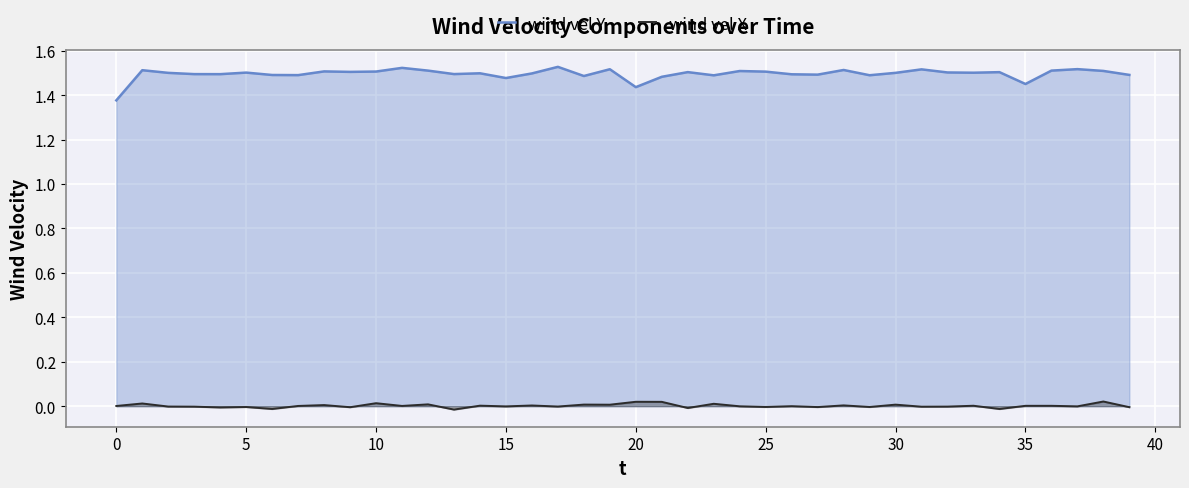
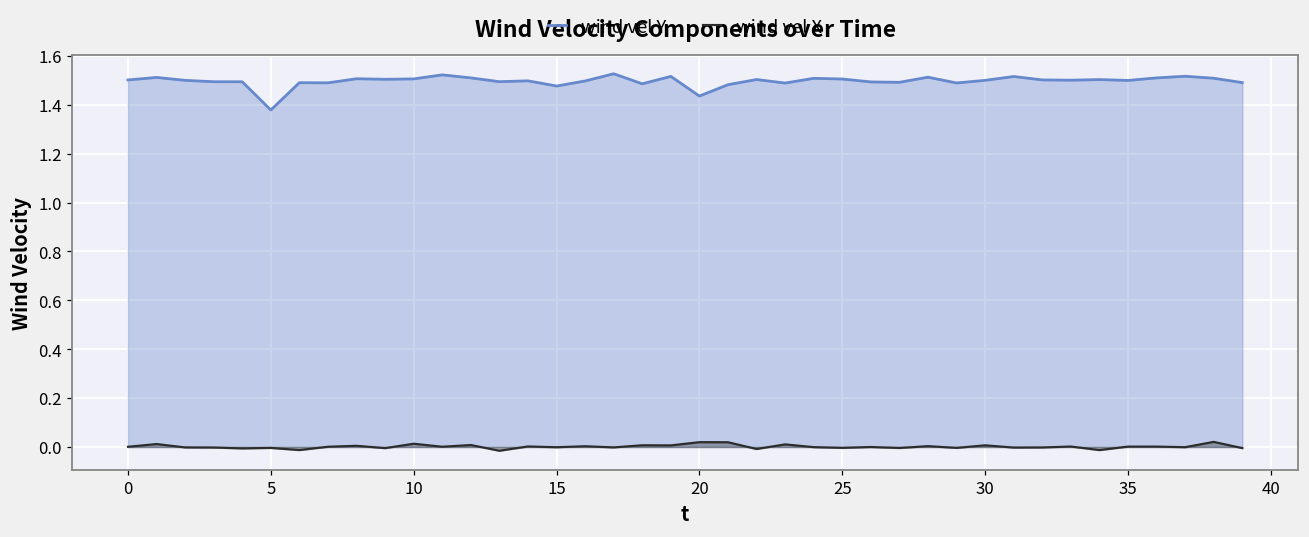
  {
    "wind vel Y": {
-     "0": 1.38,
-     "5": 1.50,
+     "0": 1.50,
+     "5": 1.38,
      "10": 1.51,
      "15": 1.48,
      "20": 1.44,
      "25": 1.51,
      "30": 1.50,
-     "35": 1.45
+     "35": 1.50
    }
  }
